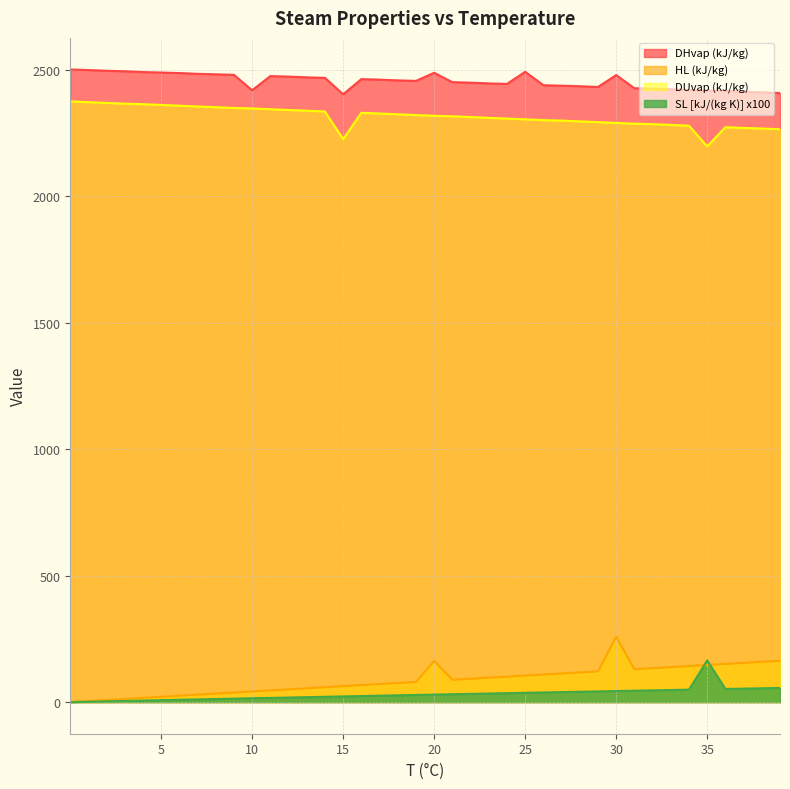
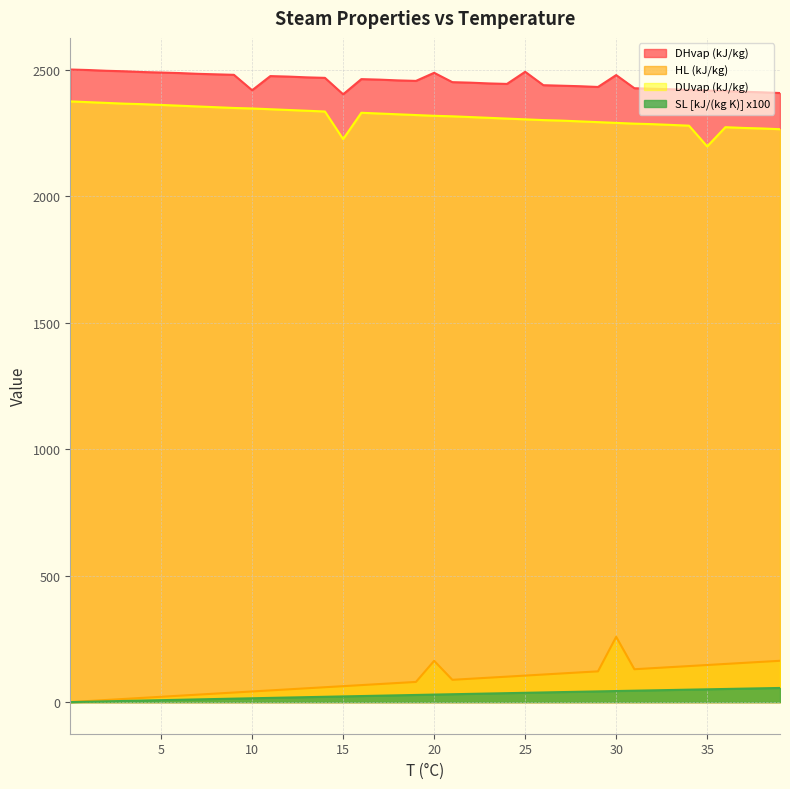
  {
    "DHvap (kJ/kg)": {
      "5": 2490,
      "10": 2420,
      "15": 2400,
      "20": 2490,
      "25": 2490,
      "30": 2480
    },
    "HL (kJ/kg)": {
      "5": 20,
      "10": 40,
      "15": 60,
      "20": 160,
      "25": 100,
      "30": 260,
      "35": 150
    },
    "DUvap (kJ/kg)": {
      "5": 2360,
      "10": 2350,
      "15": 2230,
      "20": 2320,
      "25": 2300,
      "30": 2290,
      "35": 2200
    },
    "SL [kJ/(kg K)] x100": {
      "5": 10,
      "10": 20,
      "15": 20,
      "20": 30,
      "25": 40,
      "30": 40,
-     "35": 160
+     "35": 50
    }
  }
